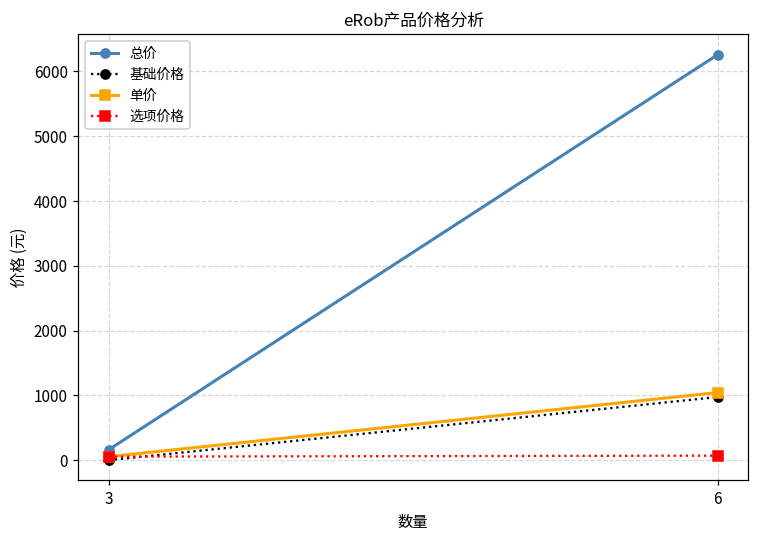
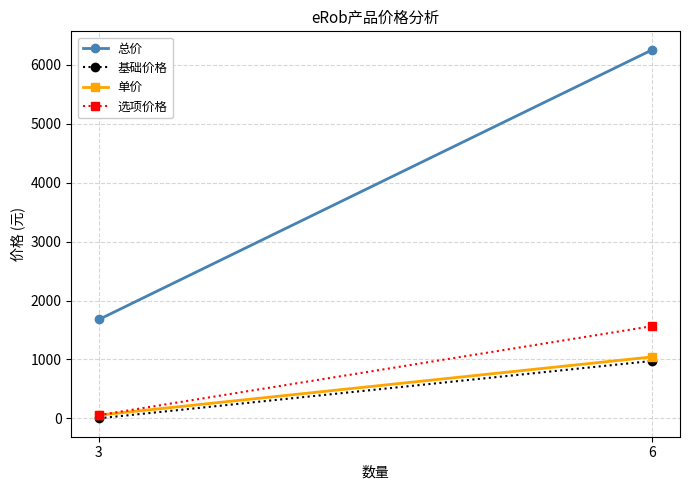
  {
    "总价": {
-     "3": 200,
+     "3": 1700,
      "6": 6300
    },
    "基础价格": {
      "3": 0,
      "6": 1000
    },
    "单价": {
      "6": 1000
    },
    "选项价格": {
-     "6": 100
+     "6": 1600
    }
  }
